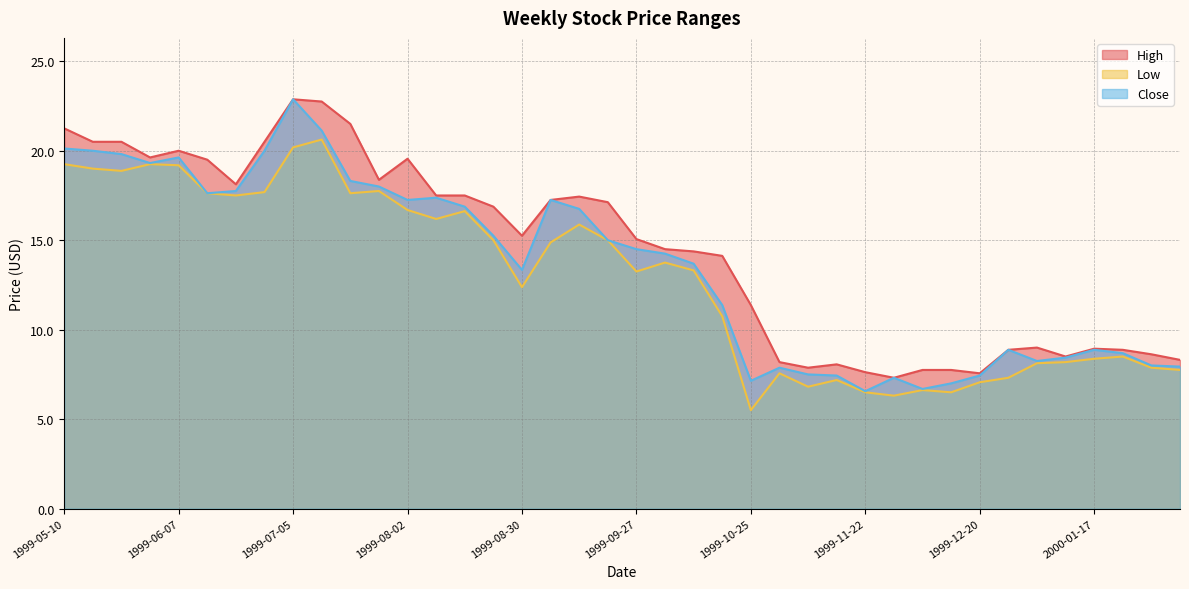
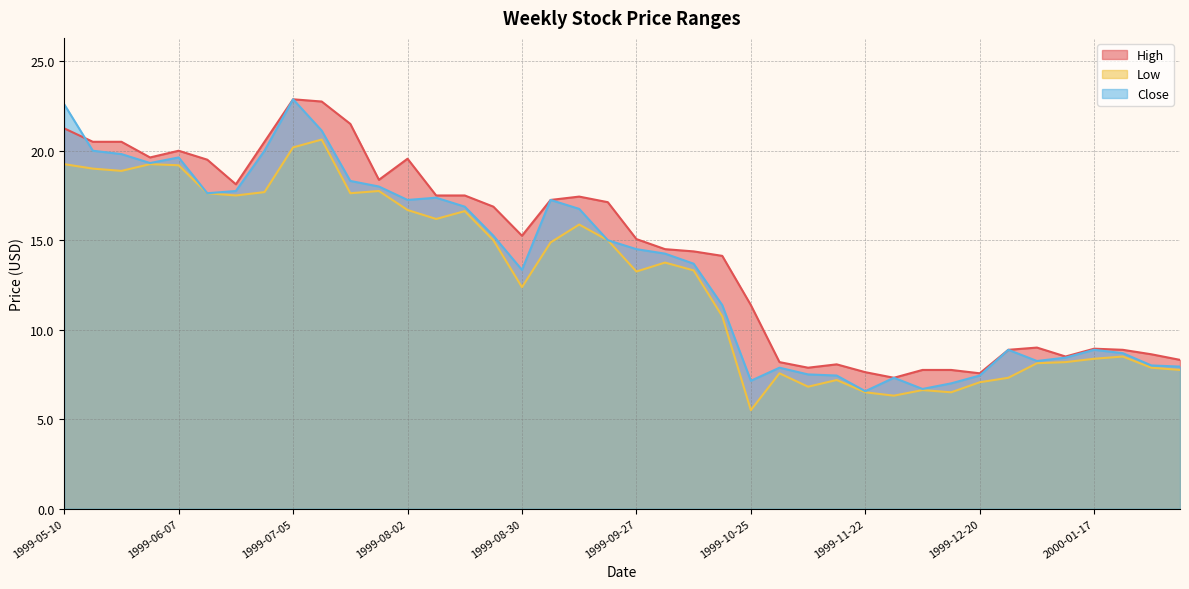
  {
    "High": {
      "1999-05-10": 21.3,
      "1999-06-07": 20.0,
      "1999-08-02": 19.6,
      "1999-08-30": 15.3,
      "1999-09-27": 15.1,
      "1999-10-25": 11.4,
      "1999-11-22": 7.6
    },
    "Low": {
      "1999-05-10": 19.3,
      "1999-06-07": 19.2,
      "1999-07-05": 20.2,
      "1999-08-02": 16.7,
      "1999-08-30": 12.4,
      "1999-09-27": 13.3,
      "1999-10-25": 5.5,
      "1999-12-20": 7.1,
      "2000-01-17": 8.4
    },
    "Close": {
-     "1999-05-10": 20.1,
+     "1999-05-10": 22.6,
      "1999-06-07": 19.6,
      "1999-08-02": 17.3,
      "1999-08-30": 13.3,
      "1999-09-27": 14.5,
      "1999-10-25": 7.1
    }
  }
